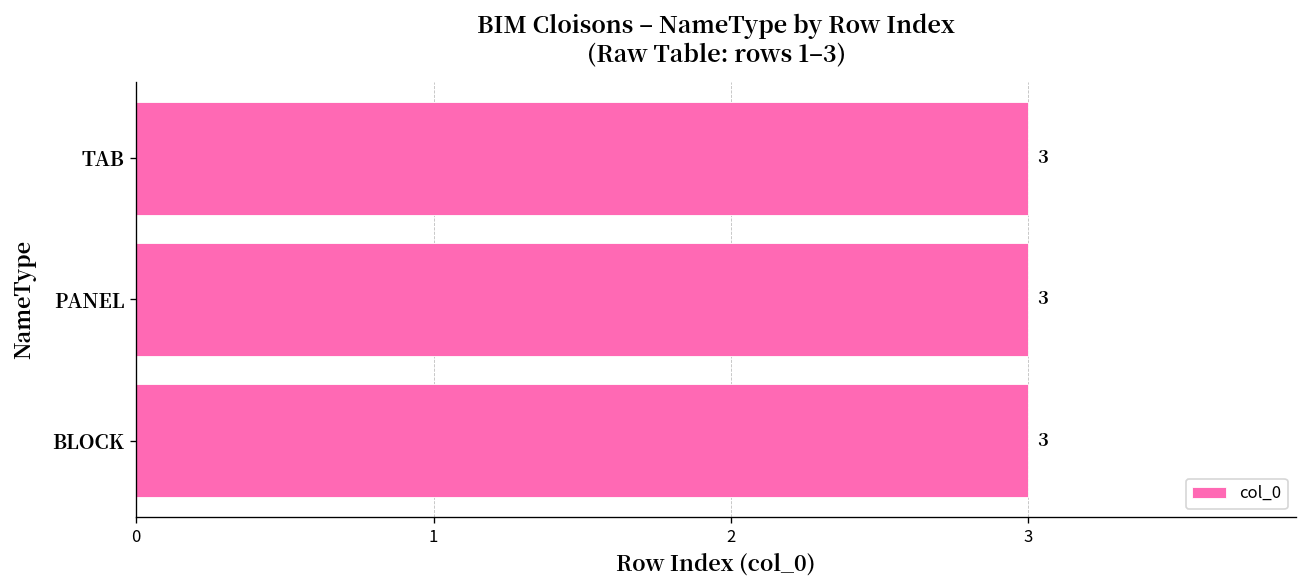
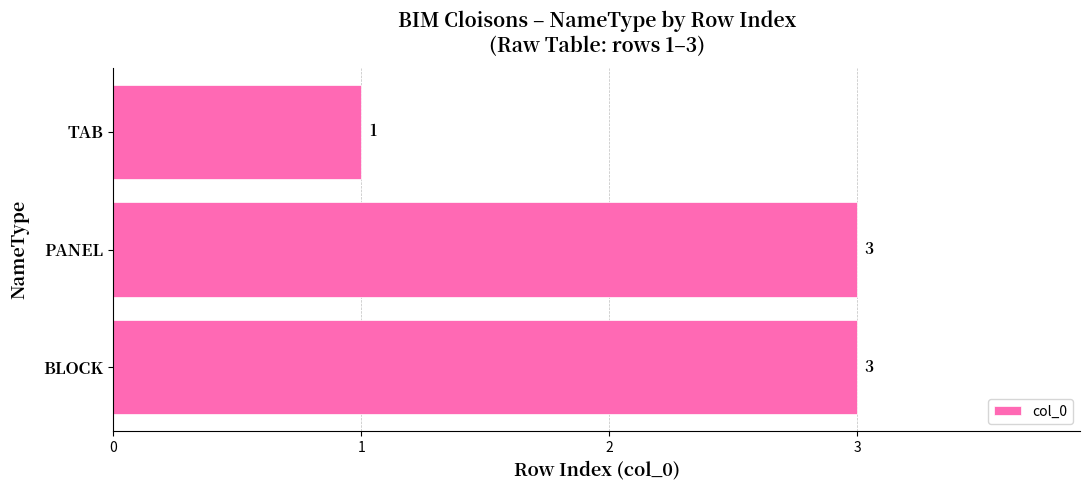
  {
-   "TAB": 3,
+   "TAB": 1,
    "PANEL": 3,
    "BLOCK": 3
  }
